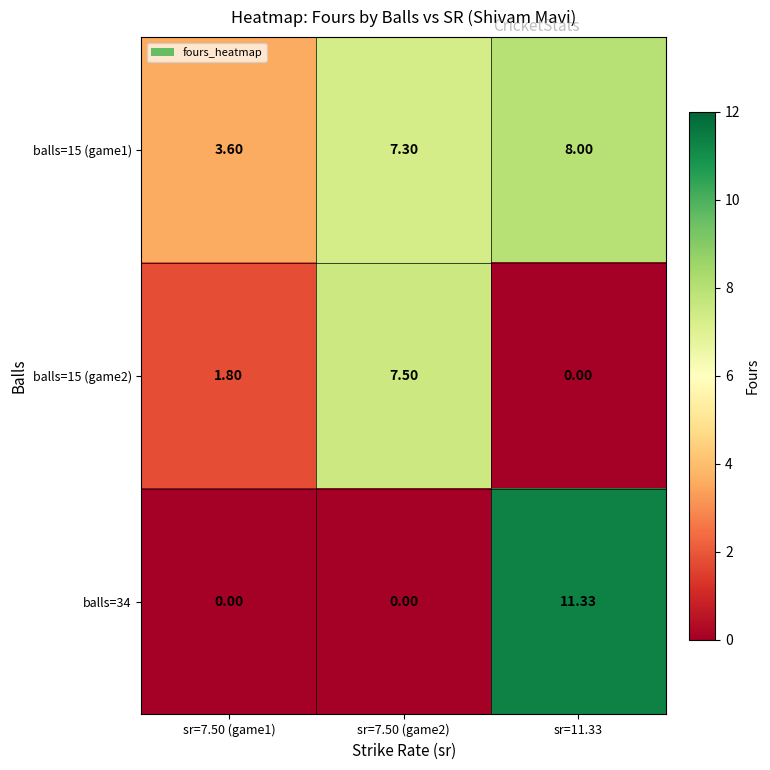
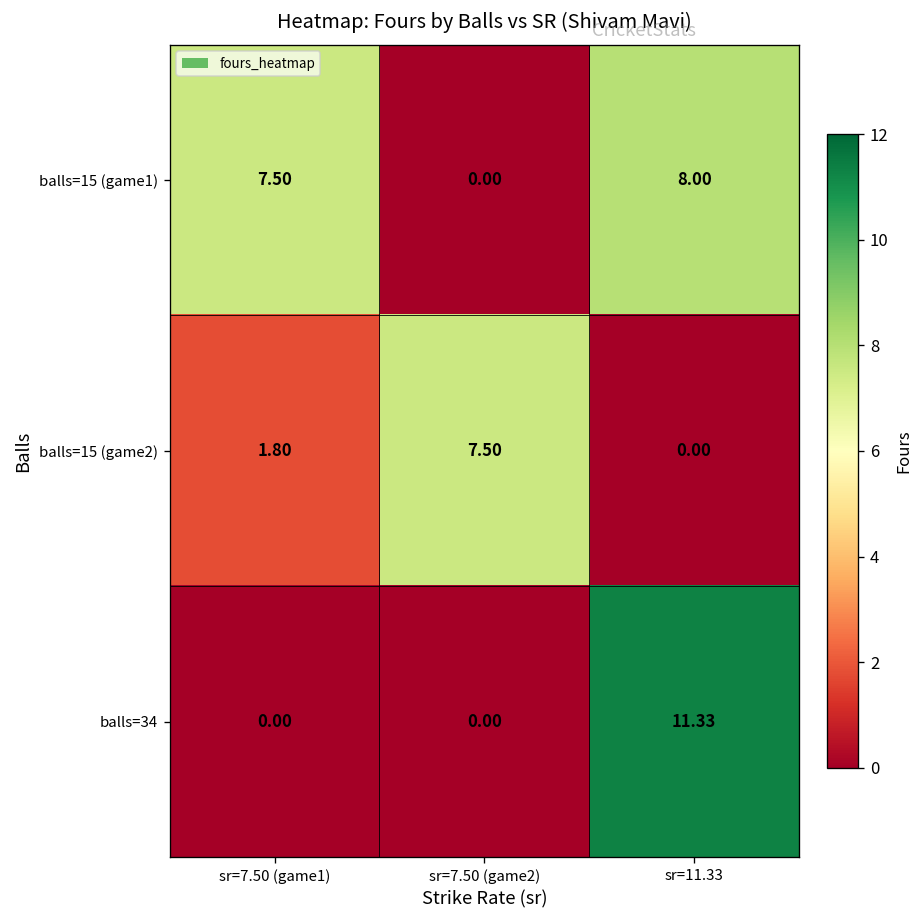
  {
    "balls=15 (game1)": {
-     "sr=7.50 (game1)": 3.60,
-     "sr=7.50 (game2)": 7.30,
+     "sr=7.50 (game1)": 7.50,
+     "sr=7.50 (game2)": 0.00,
      "sr=11.33": 8.00
    },
    "balls=15 (game2)": {
      "sr=7.50 (game1)": 1.80,
      "sr=7.50 (game2)": 7.50,
      "sr=11.33": 0.00
    },
    "balls=34": {
      "sr=7.50 (game1)": 0.00,
      "sr=7.50 (game2)": 0.00,
      "sr=11.33": 11.33
    }
  }
